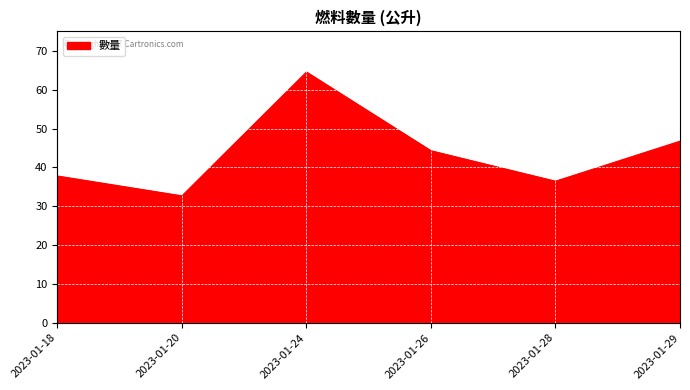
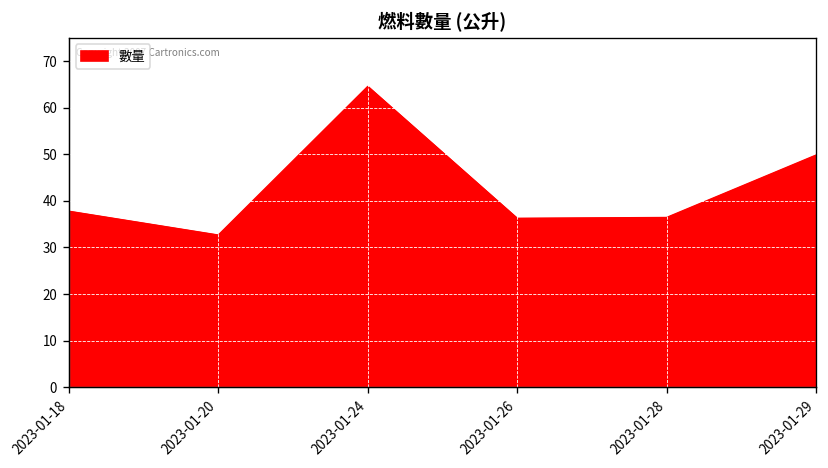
  {
    "2023-01-18": 38,
    "2023-01-20": 33,
    "2023-01-24": 65,
-   "2023-01-26": 44,
+   "2023-01-26": 36,
    "2023-01-28": 36,
-   "2023-01-29": 47
+   "2023-01-29": 50
  }
